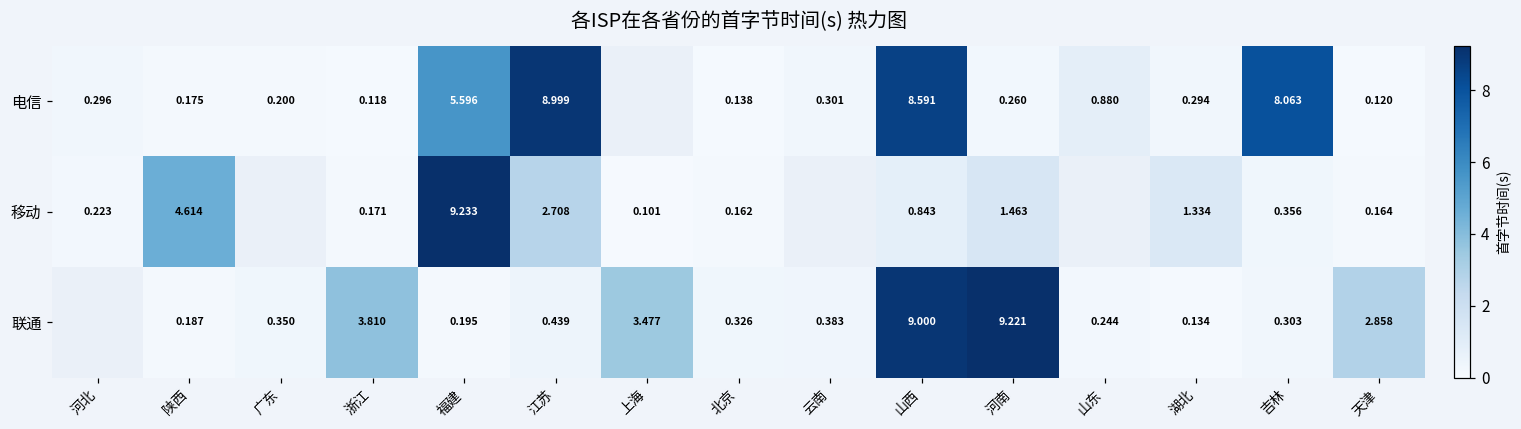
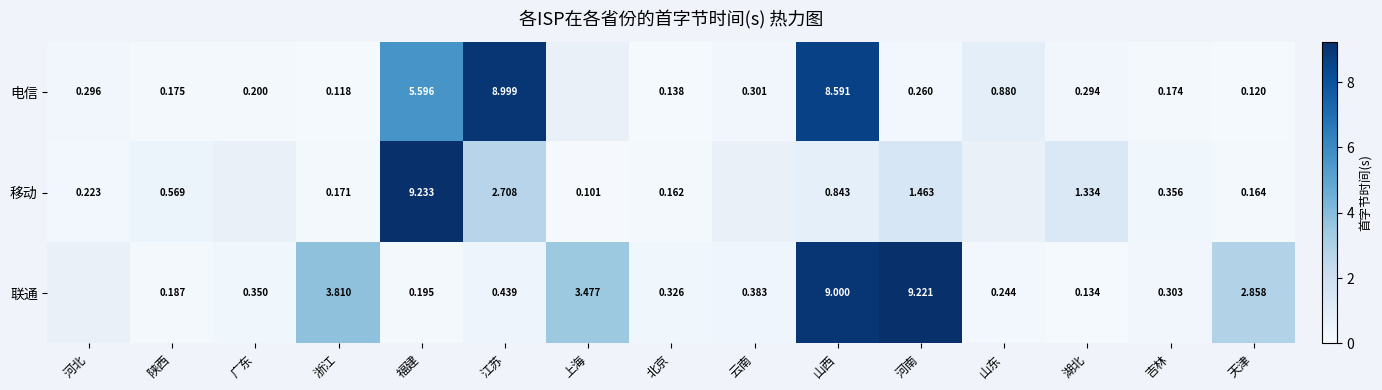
  {
    "电信": {
      "河北": 0.296,
      "陕西": 0.175,
      "广东": 0.200,
      "浙江": 0.118,
      "福建": 5.596,
      "江苏": 8.999,
      "北京": 0.138,
      "云南": 0.301,
      "山西": 8.591,
      "河南": 0.260,
      "山东": 0.880,
      "湖北": 0.294,
-     "吉林": 8.063,
+     "吉林": 0.174,
      "天津": 0.120
    },
    "移动": {
      "河北": 0.223,
-     "陕西": 4.614,
+     "陕西": 0.569,
      "浙江": 0.171,
      "福建": 9.233,
      "江苏": 2.708,
      "上海": 0.101,
      "北京": 0.162,
      "山西": 0.843,
      "河南": 1.463,
      "湖北": 1.334,
      "吉林": 0.356,
      "天津": 0.164
    },
    "联通": {
      "陕西": 0.187,
      "广东": 0.350,
      "浙江": 3.810,
      "福建": 0.195,
      "江苏": 0.439,
      "上海": 3.477,
      "北京": 0.326,
      "云南": 0.383,
      "山西": 9.000,
      "河南": 9.221,
      "山东": 0.244,
      "湖北": 0.134,
      "吉林": 0.303,
      "天津": 2.858
    }
  }
